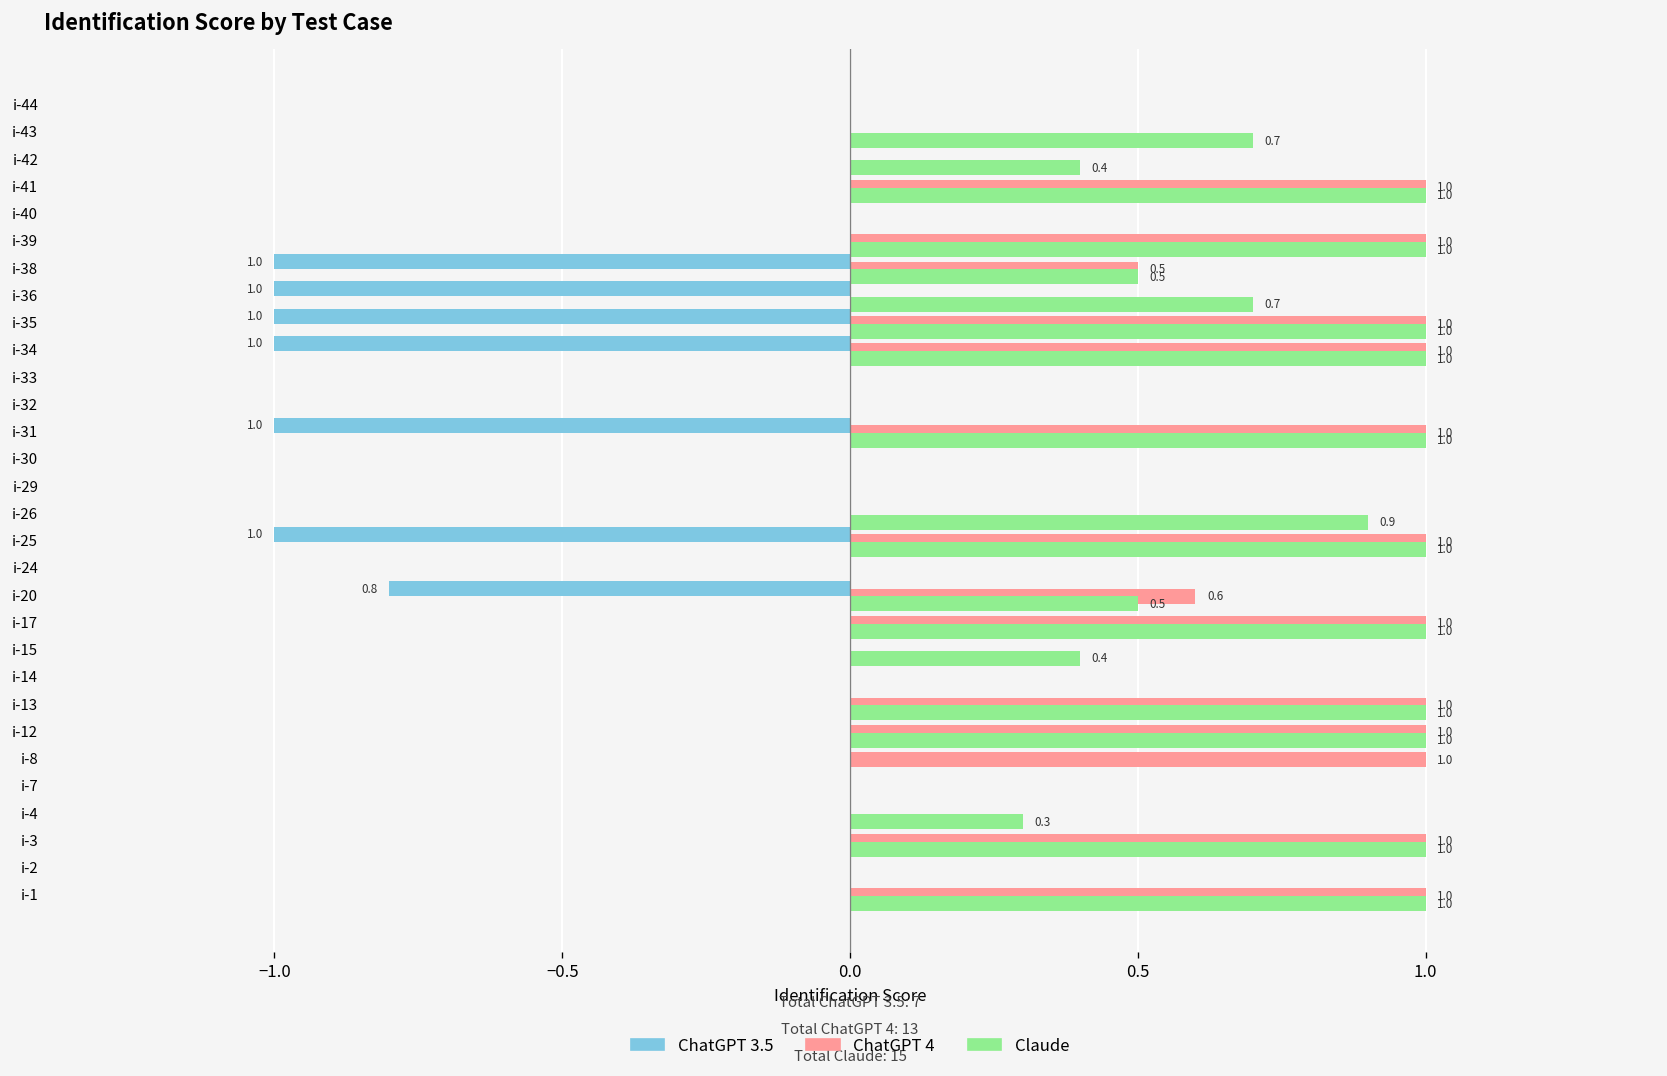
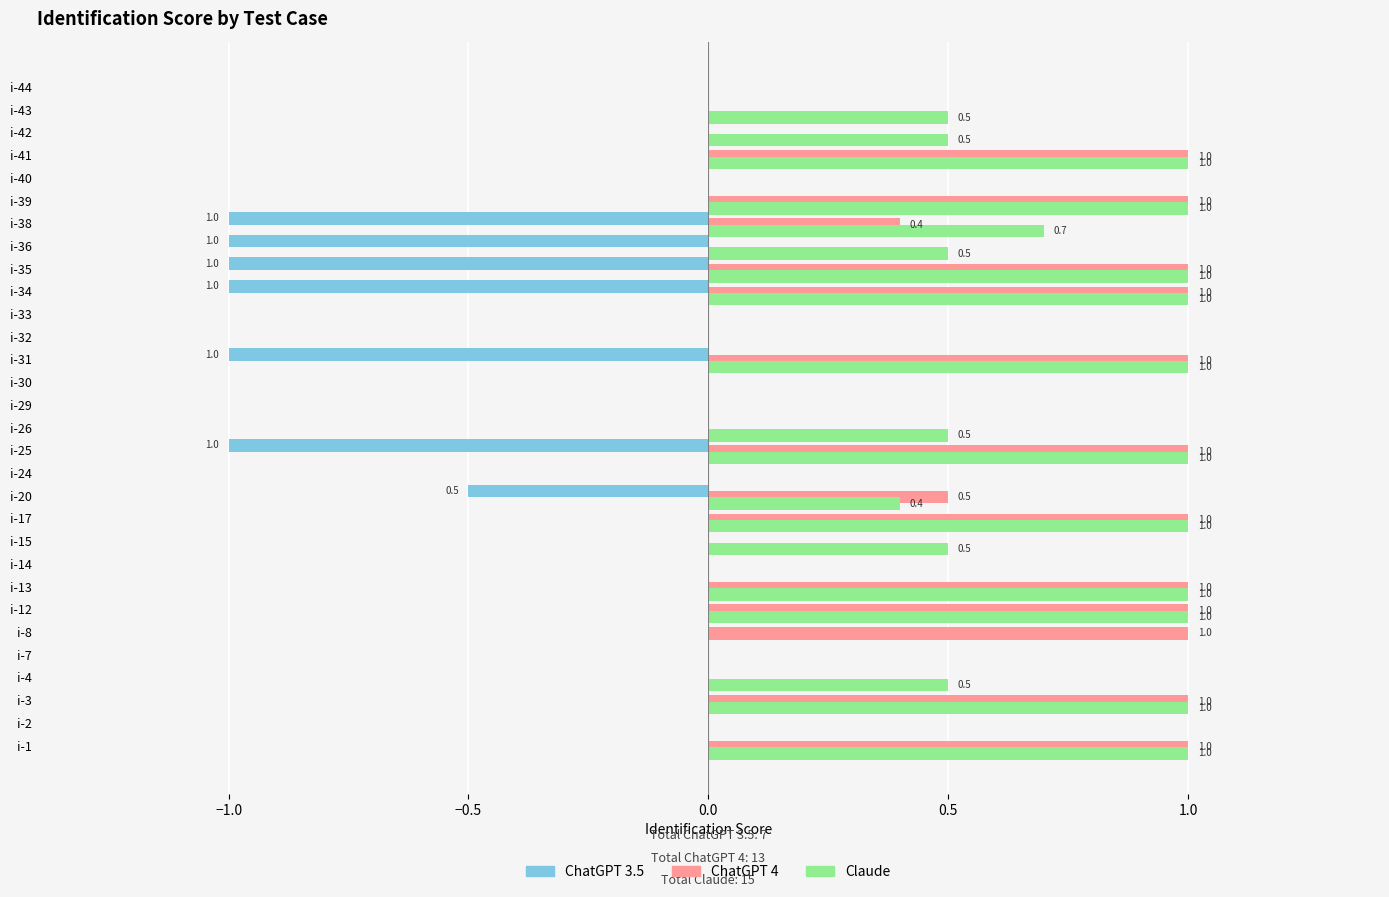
  {
    "ChatGPT 3.5": {
-     "i-20": 0.8
+     "i-20": 0.5
    },
    "ChatGPT 4": {
-     "i-38": 0.5,
-     "i-20": 0.6,
+     "i-38": 0.4,
+     "i-20": 0.5,
      "i-8": 1.0
    },
    "Claude": {
-     "i-43": 0.7,
-     "i-42": 0.4,
-     "i-38": 0.5,
-     "i-36": 0.7,
-     "i-26": 0.9,
-     "i-20": 0.5,
-     "i-15": 0.4,
-     "i-4": 0.3
+     "i-43": 0.5,
+     "i-42": 0.5,
+     "i-38": 0.7,
+     "i-36": 0.5,
+     "i-26": 0.5,
+     "i-20": 0.4,
+     "i-15": 0.5,
+     "i-4": 0.5
    }
  }
